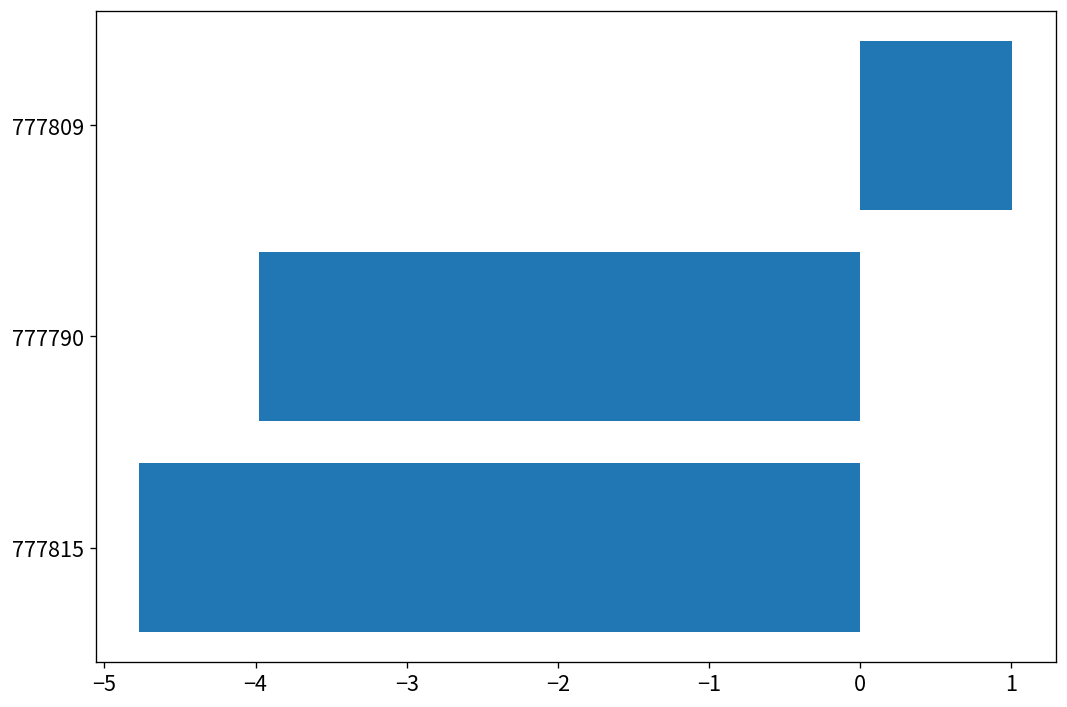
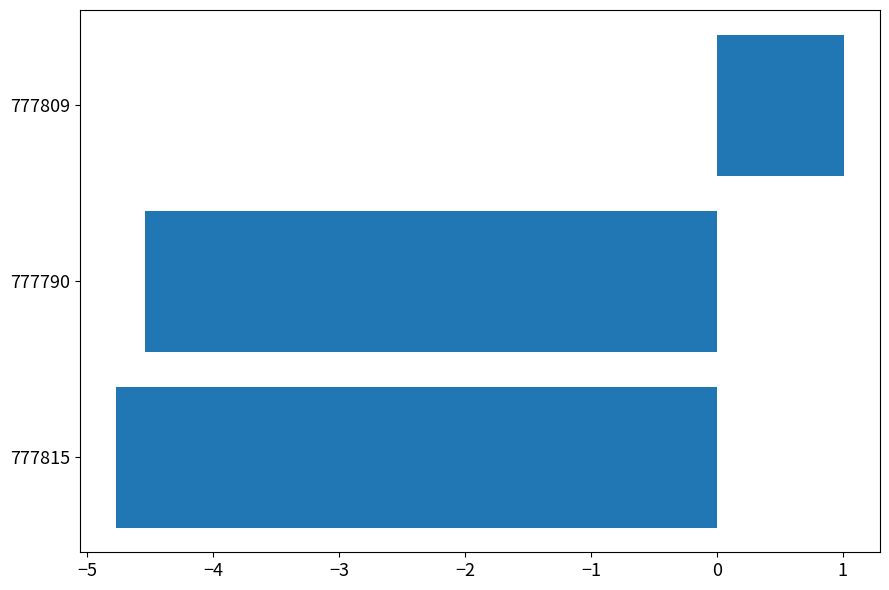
  {
    "777809": 1.01,
-   "777790": -3.97,
+   "777790": -4.54,
    "777815": -4.77
  }
